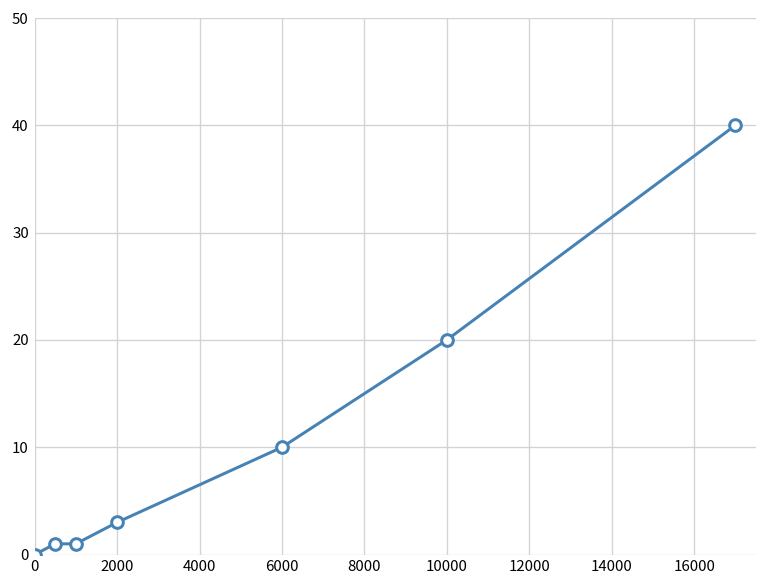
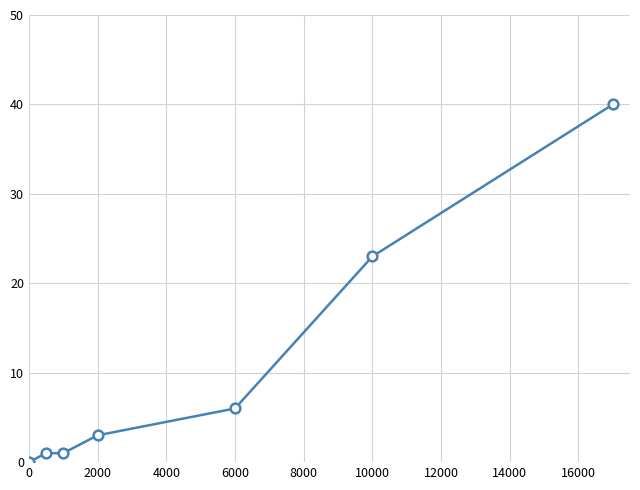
  {
    "0": 0,
    "2000": 3,
-   "6000": 10,
-   "10000": 20
+   "6000": 6,
+   "10000": 23
  }
